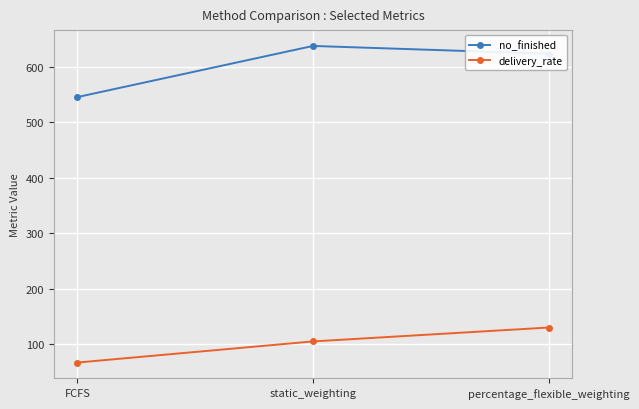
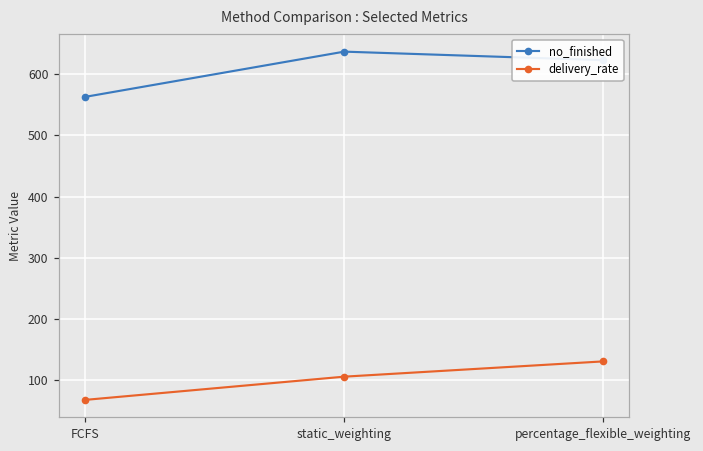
  {
    "no_finished": {
-     "FCFS": 550,
+     "FCFS": 560,
      "static_weighting": 640
    },
    "delivery_rate": {
      "FCFS": 70,
      "static_weighting": 110,
      "percentage_flexible_weighting": 130
    }
  }
